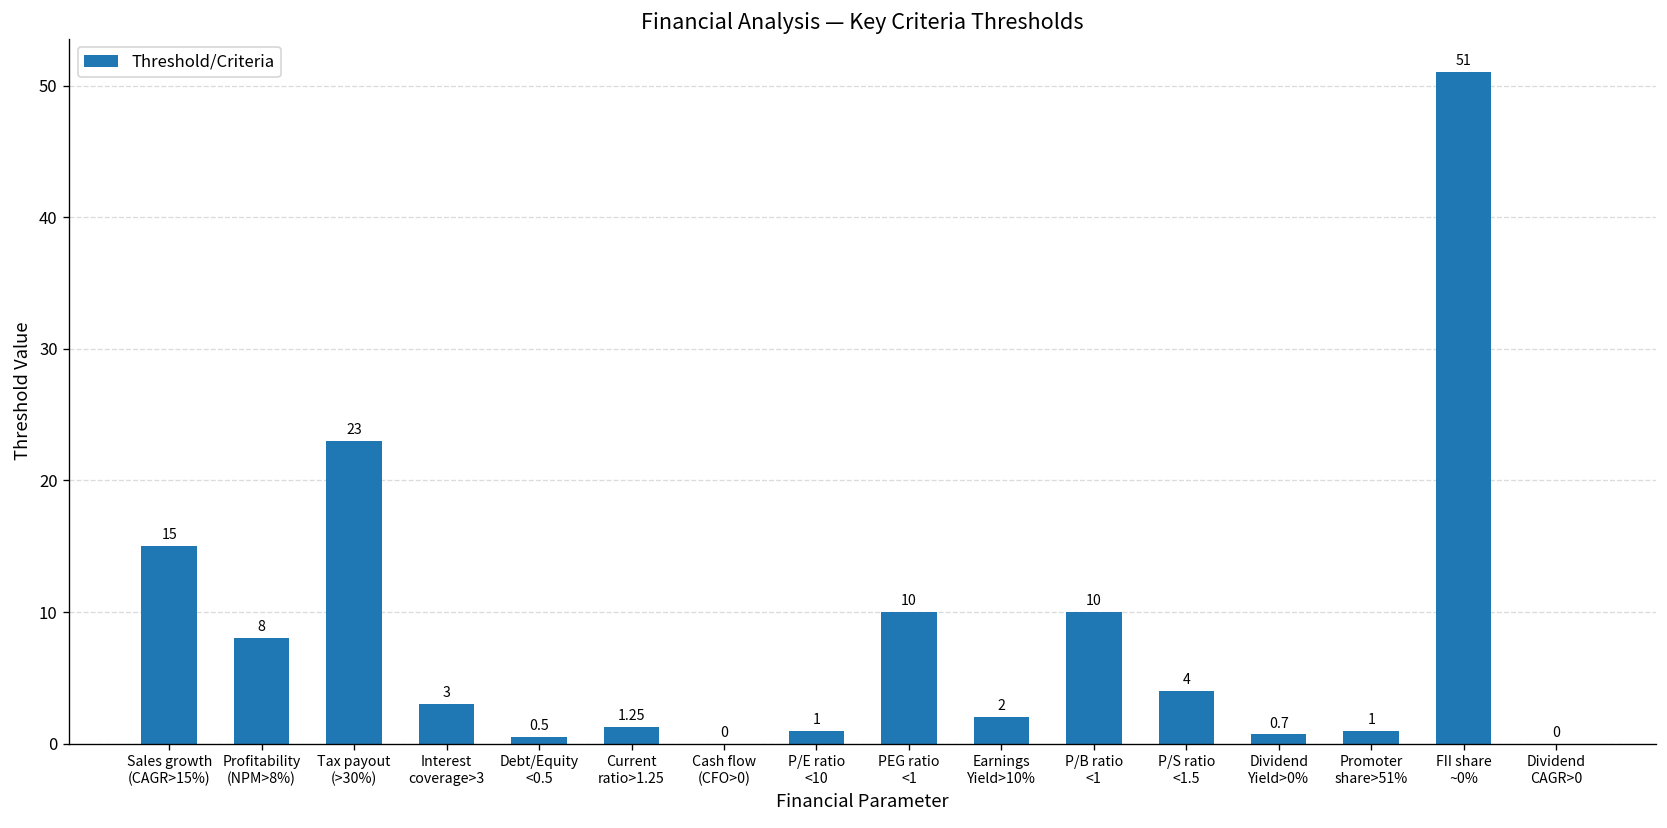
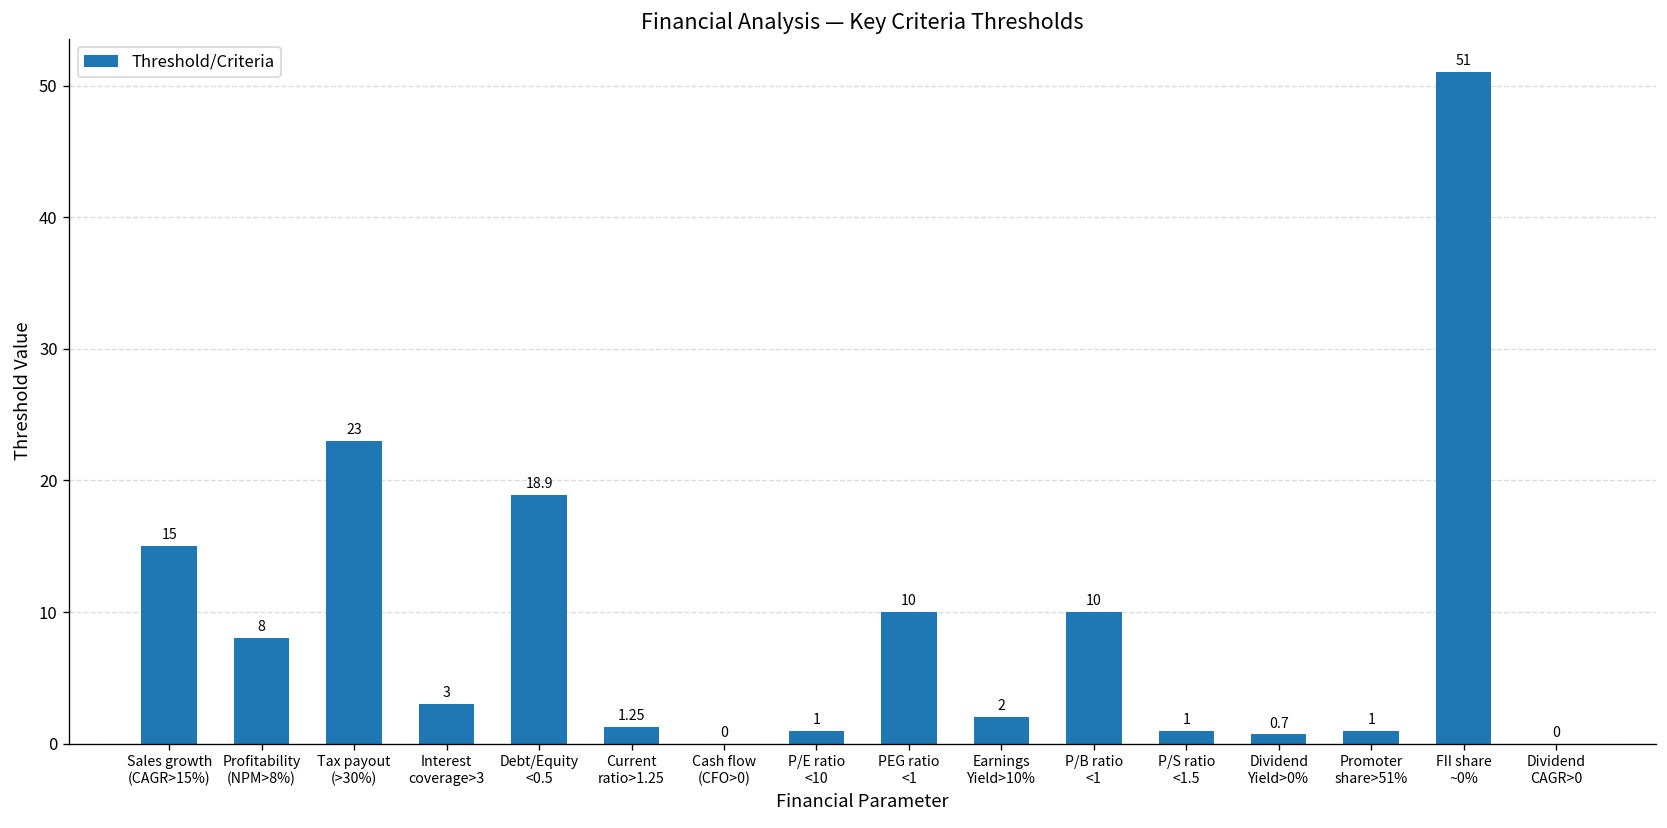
  {
    "Sales growth (CAGR>15%)": 15,
    "Profitability (NPM>8%)": 8,
    "Tax payout (>30%)": 23,
    "Interest coverage>3": 3,
-   "Debt/Equity <0.5": 0.5,
+   "Debt/Equity <0.5": 18.9,
    "Current ratio>1.25": 1.25,
    "Cash flow (CFO>0)": 0,
    "P/E ratio <10": 1,
    "PEG ratio <1": 10,
    "Earnings Yield>10%": 2,
    "P/B ratio <1": 10,
-   "P/S ratio <1.5": 4,
+   "P/S ratio <1.5": 1,
    "Dividend Yield>0%": 0.7,
    "Promoter share>51%": 1,
    "FII share ~0%": 51,
    "Dividend CAGR>0": 0
  }
